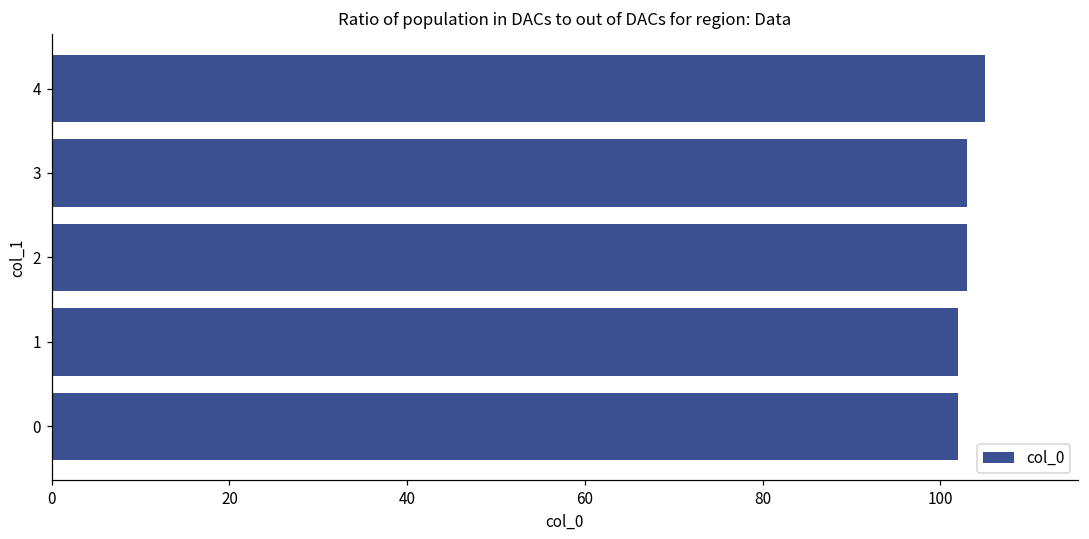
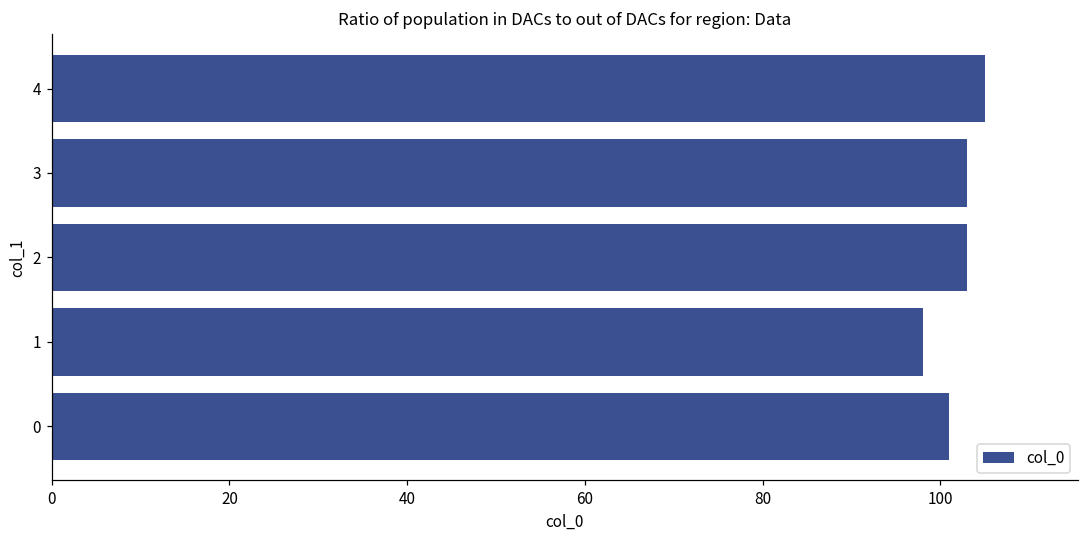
  {
    "4": 105,
    "3": 103,
    "2": 103,
-   "1": 102,
-   "0": 102
+   "1": 98,
+   "0": 101
  }
